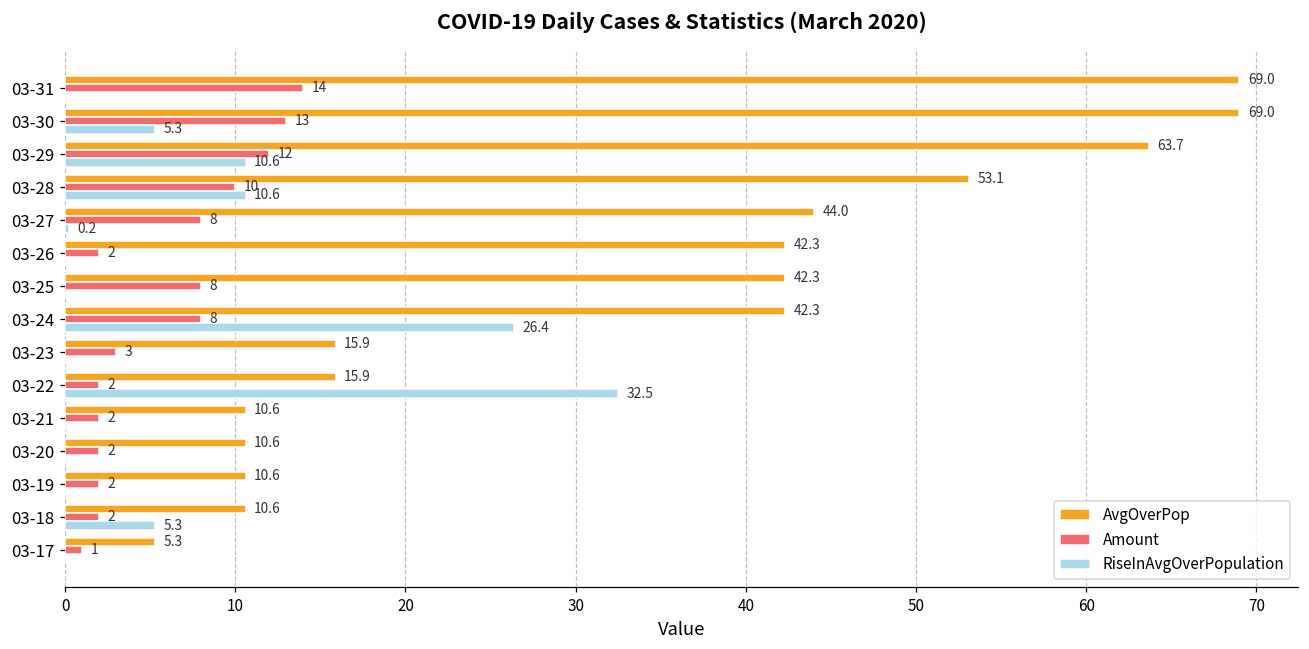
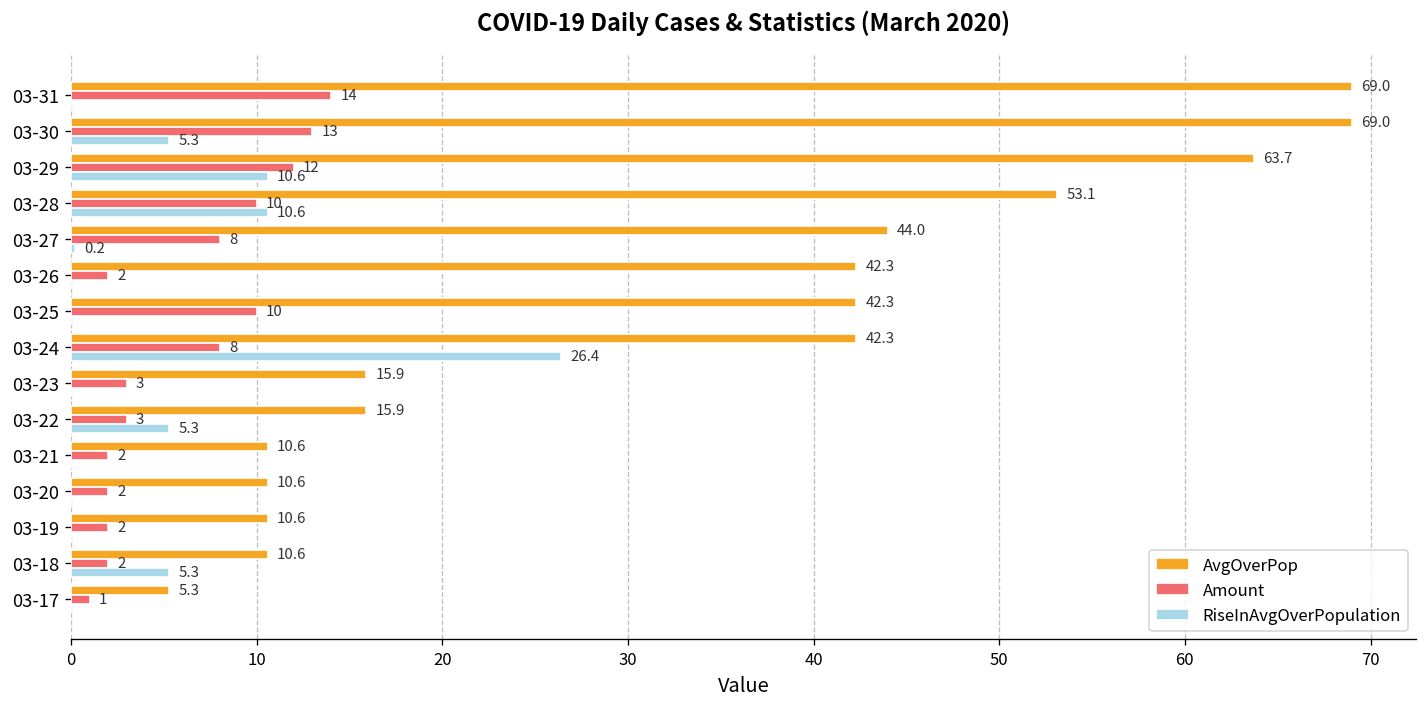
  {
    "AvgOverPop": {
      "03-31": 69.0,
      "03-30": 69.0,
      "03-29": 63.7,
      "03-28": 53.1,
      "03-27": 44.0,
      "03-26": 42.3,
      "03-25": 42.3,
      "03-24": 42.3,
      "03-23": 15.9,
      "03-22": 15.9,
      "03-21": 10.6,
      "03-20": 10.6,
      "03-19": 10.6,
      "03-18": 10.6,
      "03-17": 5.3
    },
    "Amount": {
      "03-31": 14,
      "03-30": 13,
      "03-29": 12,
      "03-28": 10,
      "03-27": 8,
      "03-26": 2,
-     "03-25": 8,
+     "03-25": 10,
      "03-24": 8,
      "03-23": 3,
-     "03-22": 2,
+     "03-22": 3,
      "03-21": 2,
      "03-20": 2,
      "03-19": 2,
      "03-18": 2,
      "03-17": 1
    },
    "RiseInAvgOverPopulation": {
      "03-30": 5.3,
      "03-29": 10.6,
      "03-28": 10.6,
      "03-27": 0.2,
      "03-24": 26.4,
-     "03-22": 32.5,
+     "03-22": 5.3,
      "03-18": 5.3
    }
  }
